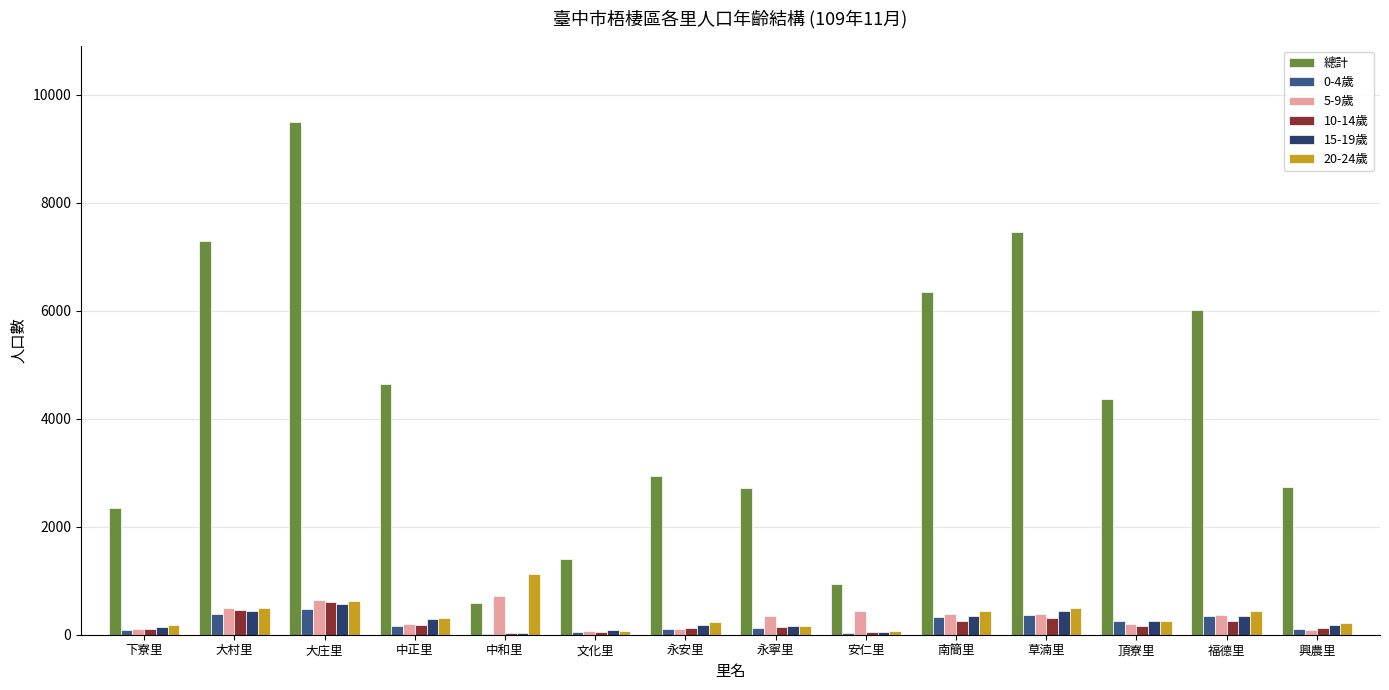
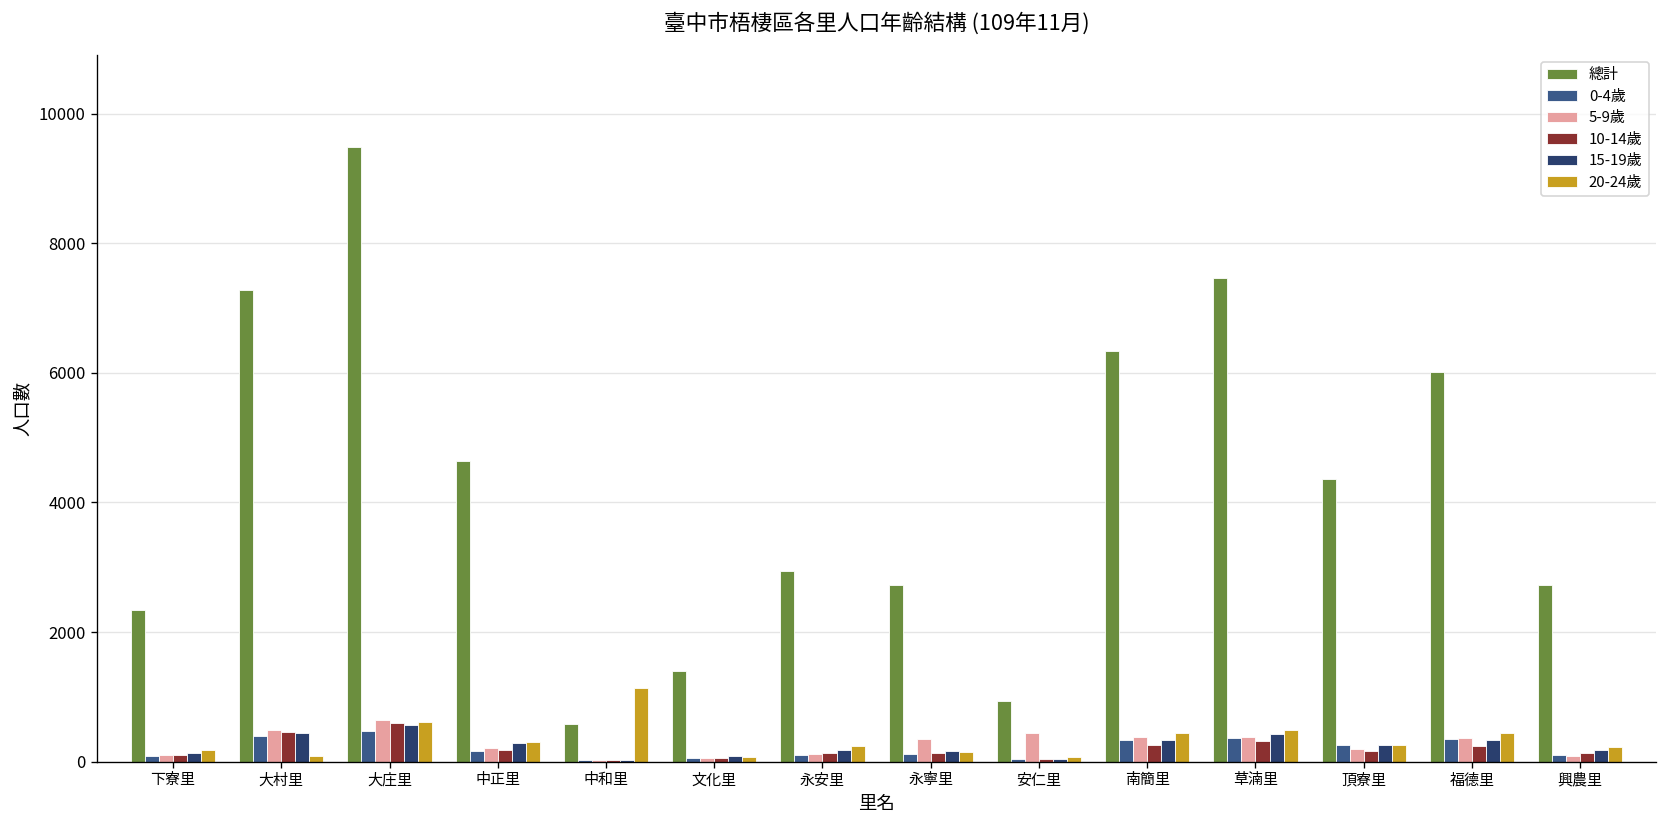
  {
    "總計": {
      "下寮里": 2300,
      "大村里": 7300,
      "大庄里": 9500,
      "中正里": 4600,
      "中和里": 600,
      "文化里": 1400,
      "永安里": 2900,
      "永寧里": 2700,
      "安仁里": 900,
      "南簡里": 6300,
      "草湳里": 7500,
      "頂寮里": 4400,
      "福德里": 6000,
      "興農里": 2700
    },
    "5-9歲": {
      "下寮里": 100,
      "大村里": 500,
      "大庄里": 600,
      "中正里": 200,
-     "中和里": 700,
+     "中和里": 0,
      "文化里": 100,
      "永安里": 100,
      "永寧里": 400,
      "安仁里": 400,
      "南簡里": 400,
      "草湳里": 400,
      "頂寮里": 200,
      "福德里": 400,
      "興農里": 100
    },
    "10-14歲": {
      "下寮里": 100,
      "大村里": 500,
      "大庄里": 600,
      "中正里": 200,
      "文化里": 100,
      "永安里": 100,
      "永寧里": 100,
      "南簡里": 300,
      "草湳里": 300,
      "頂寮里": 200,
      "福德里": 200,
      "興農里": 100
    },
    "20-24歲": {
      "下寮里": 200,
-     "大村里": 500,
+     "大村里": 100,
      "大庄里": 600,
      "中正里": 300,
      "中和里": 1100,
      "文化里": 100,
      "永安里": 200,
      "永寧里": 200,
      "安仁里": 100,
      "南簡里": 400,
      "草湳里": 500,
      "頂寮里": 300,
      "福德里": 400,
      "興農里": 200
    }
  }
